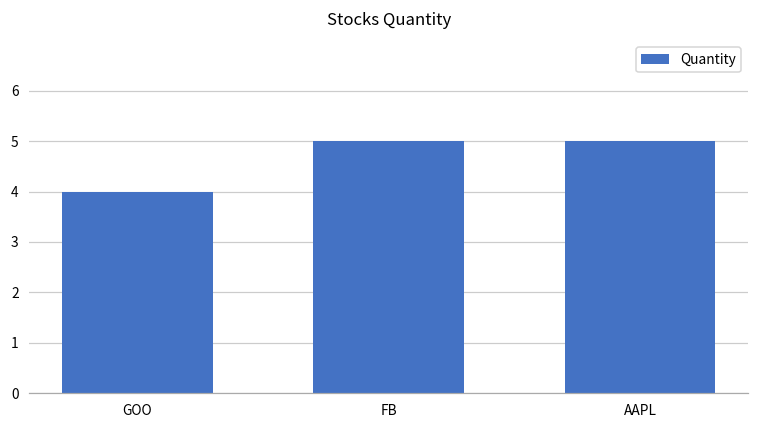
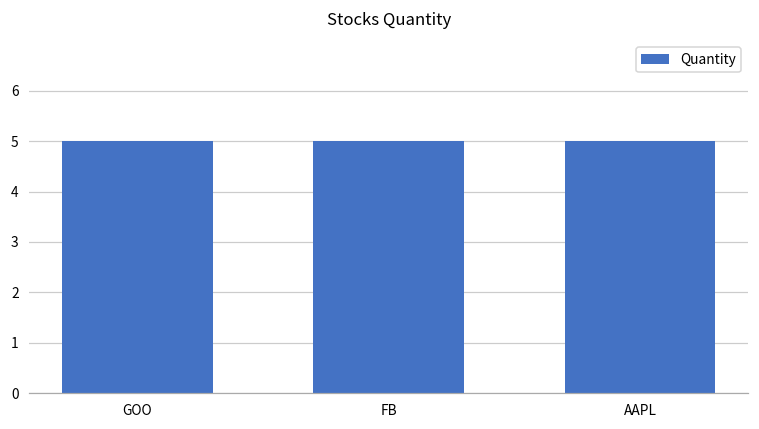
  {
-   "GOO": 4,
+   "GOO": 5,
    "FB": 5,
    "AAPL": 5
  }
